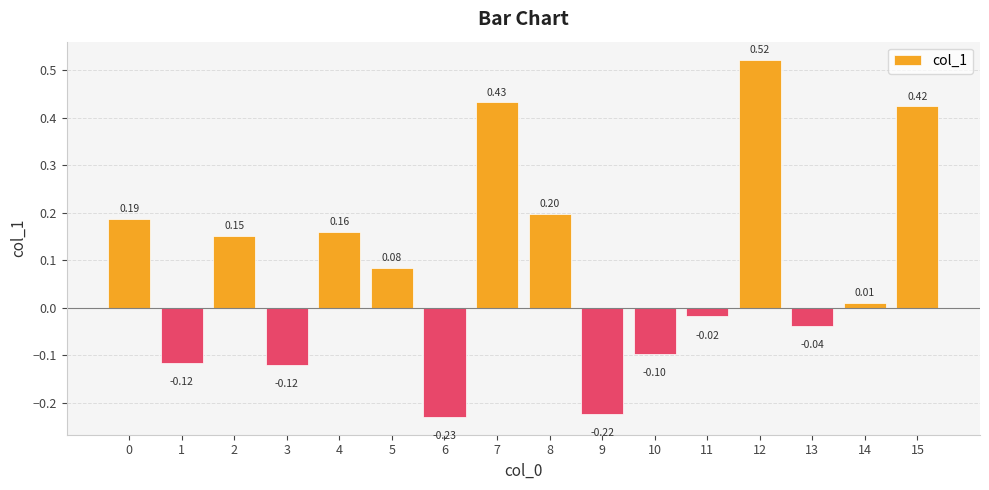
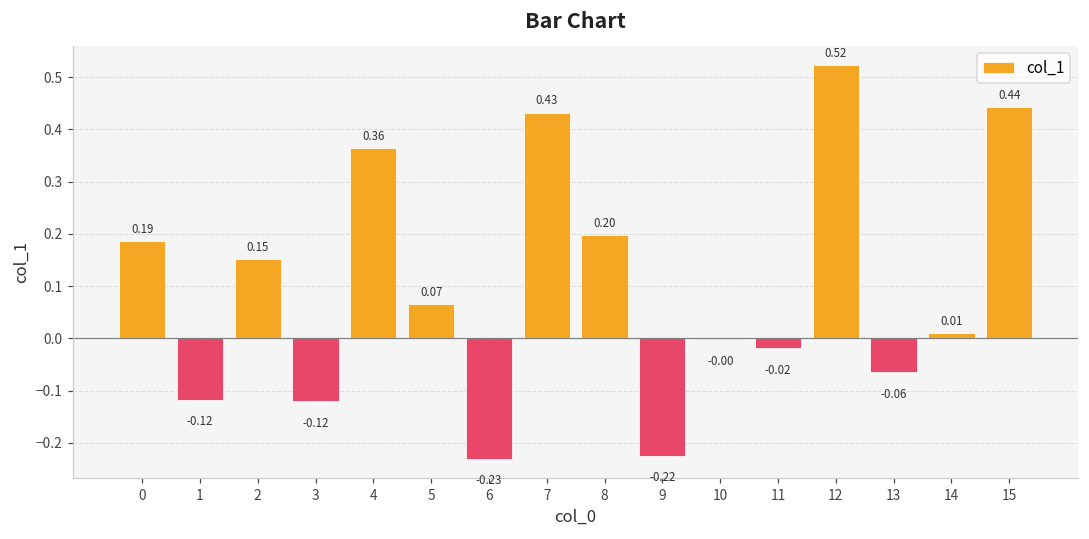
  {
    "0": 0.19,
    "1": -0.12,
    "2": 0.15,
    "3": -0.12,
-   "4": 0.16,
-   "5": 0.08,
+   "4": 0.36,
+   "5": 0.07,
    "6": -0.23,
    "7": 0.43,
    "8": 0.20,
    "9": -0.22,
-   "10": -0.10,
+   "10": -0.00,
    "11": -0.02,
    "12": 0.52,
-   "13": -0.04,
+   "13": -0.06,
    "14": 0.01,
-   "15": 0.42
+   "15": 0.44
  }
